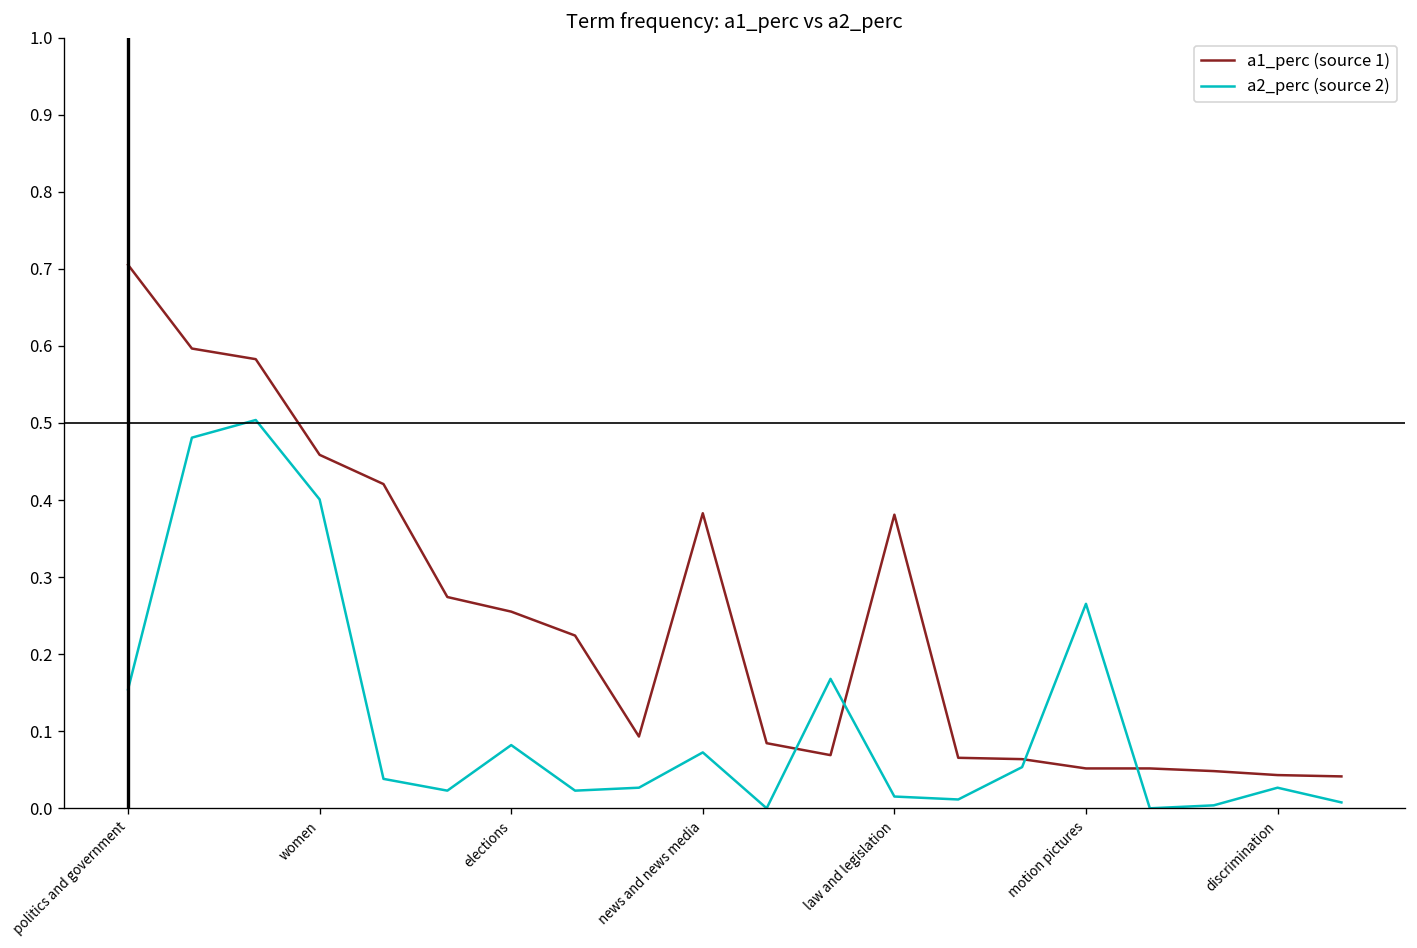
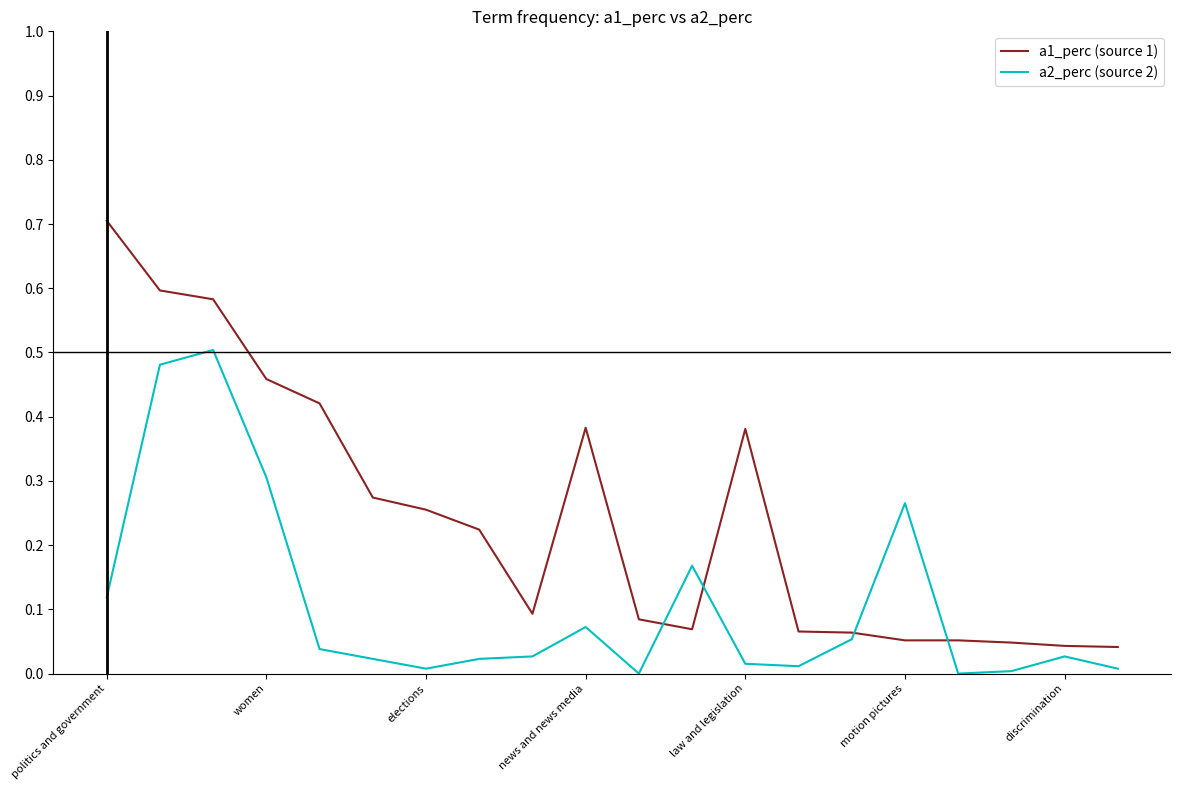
  {
    "a1_perc (source 1)": {
      "politics and government": 0.71,
      "women": 0.46,
      "elections": 0.26,
      "news and news media": 0.38,
      "law and legislation": 0.38,
      "motion pictures": 0.05,
      "discrimination": 0.04
    },
    "a2_perc (source 2)": {
-     "politics and government": 0.15,
-     "women": 0.40,
-     "elections": 0.08,
+     "politics and government": 0.12,
+     "women": 0.31,
+     "elections": 0.01,
      "news and news media": 0.07,
      "law and legislation": 0.02,
      "motion pictures": 0.27,
      "discrimination": 0.03
    }
  }
